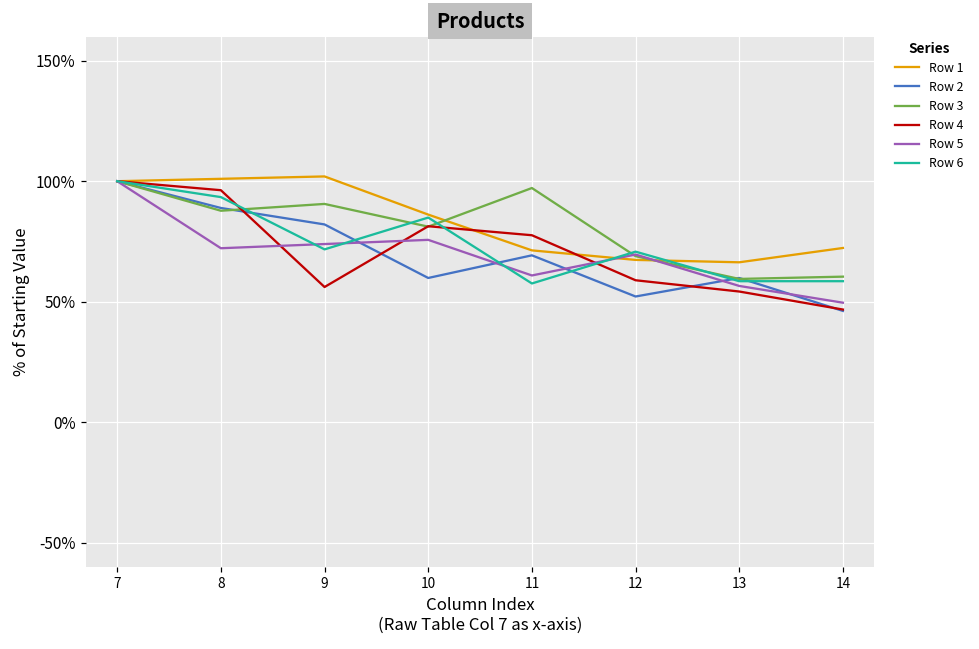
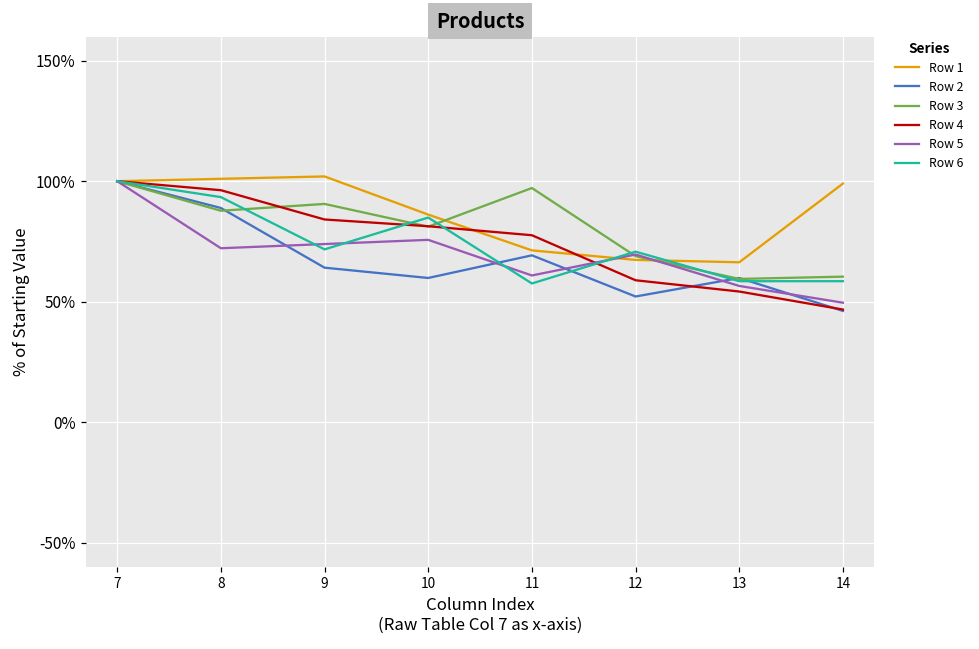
  {
    "Row 1": {
      "8": "101%",
      "9": "102%",
      "10": "86%",
      "11": "71%",
      "12": "67%",
      "13": "66%",
-     "14": "72%"
+     "14": "99%"
    },
    "Row 2": {
-     "9": "82%",
+     "9": "64%",
      "10": "60%",
      "11": "69%",
      "12": "52%"
    },
    "Row 3": {
      "9": "91%",
      "11": "97%",
      "14": "60%"
    },
    "Row 4": {
      "8": "96%",
-     "9": "56%",
+     "9": "84%",
      "11": "78%",
      "12": "59%",
      "13": "54%"
    },
    "Row 5": {
      "8": "72%",
      "9": "74%",
      "10": "76%",
      "11": "61%",
      "13": "57%",
      "14": "50%"
    },
    "Row 6": {
      "8": "93%",
      "9": "72%",
      "10": "85%",
      "11": "58%",
      "12": "71%",
      "14": "58%"
    }
  }
